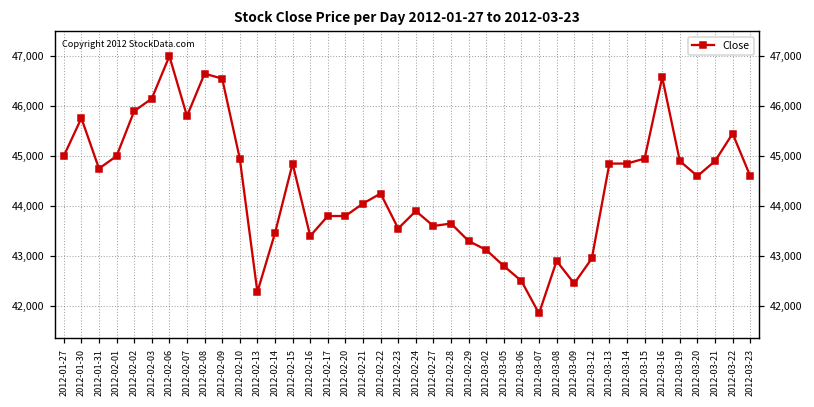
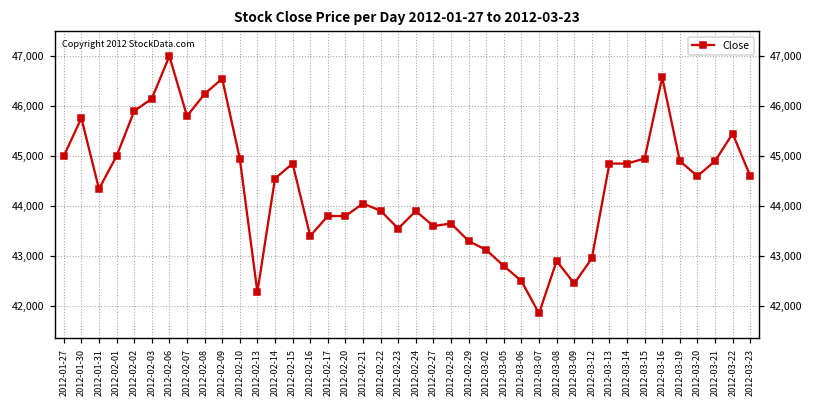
  {
    "2012-01-27": "45,000",
    "2012-01-30": "45,800",
-   "2012-01-31": "44,800",
+   "2012-01-31": "44,300",
    "2012-02-01": "45,000",
    "2012-02-02": "45,900",
    "2012-02-03": "46,200",
    "2012-02-07": "45,800",
-   "2012-02-08": "46,700",
+   "2012-02-08": "46,200",
    "2012-02-09": "46,600",
    "2012-02-10": "45,000",
    "2012-02-13": "42,300",
-   "2012-02-14": "43,500",
+   "2012-02-14": "44,600",
    "2012-02-15": "44,900",
    "2012-02-16": "43,400",
    "2012-02-17": "43,800",
    "2012-02-20": "43,800",
    "2012-02-21": "44,100",
-   "2012-02-22": "44,300",
+   "2012-02-22": "43,900",
    "2012-02-23": "43,600",
    "2012-02-24": "43,900",
    "2012-02-27": "43,600",
    "2012-02-28": "43,700",
    "2012-02-29": "43,300",
    "2012-03-02": "43,100",
    "2012-03-05": "42,800",
    "2012-03-06": "42,500",
    "2012-03-07": "41,900",
    "2012-03-08": "42,900",
    "2012-03-09": "42,500",
    "2012-03-12": "43,000",
    "2012-03-13": "44,900",
    "2012-03-14": "44,900",
    "2012-03-15": "45,000",
    "2012-03-16": "46,600",
    "2012-03-19": "44,900",
    "2012-03-20": "44,600",
    "2012-03-21": "44,900",
    "2012-03-22": "45,500",
    "2012-03-23": "44,600"
  }
